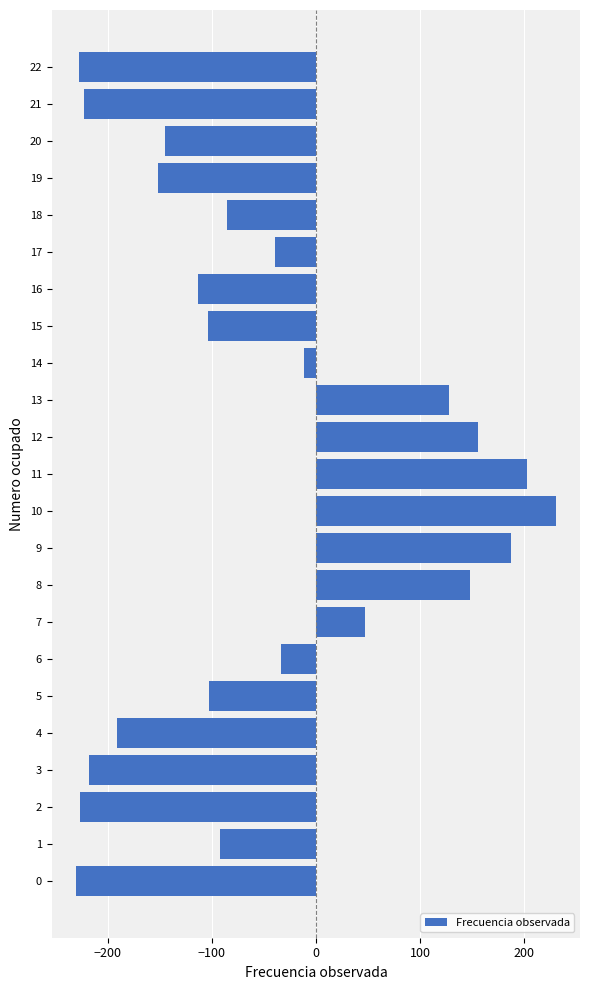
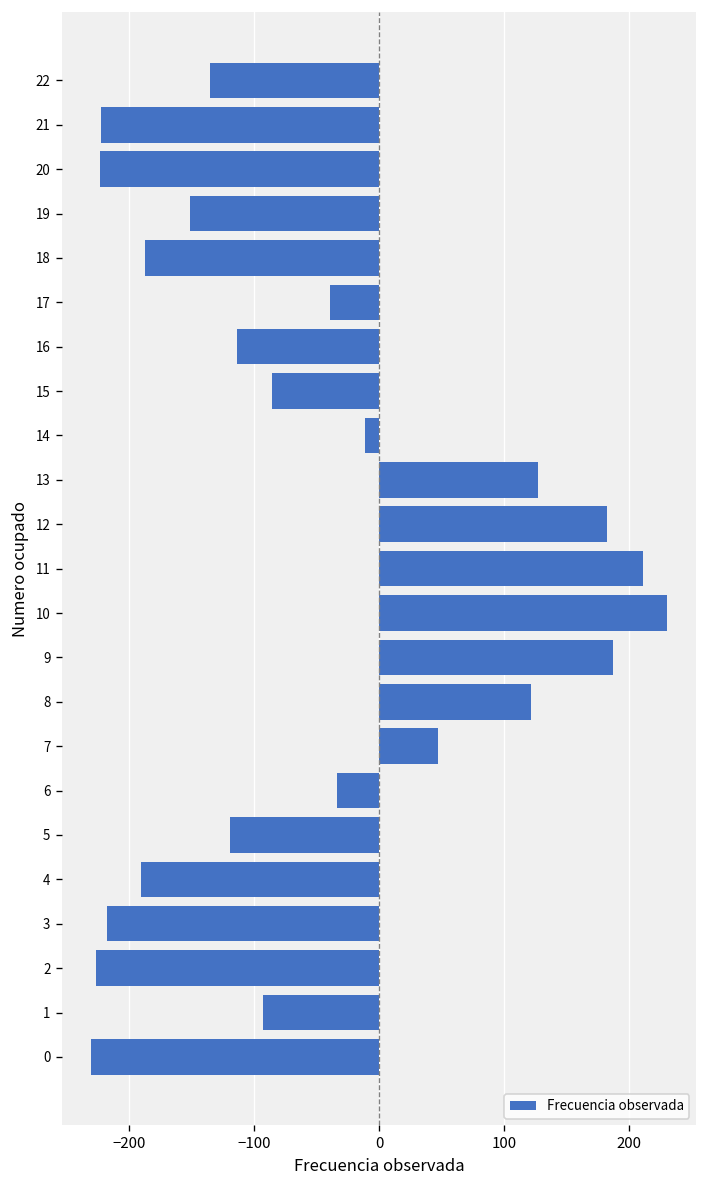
  {
-   "22": -228,
+   "22": -136,
    "21": -223,
-   "20": -145,
+   "20": -224,
    "19": -152,
-   "18": -86,
+   "18": -188,
    "17": -40,
    "16": -114,
-   "15": -104,
+   "15": -86,
    "14": -12,
    "13": 128,
-   "12": 156,
-   "11": 203,
+   "12": 183,
+   "11": 212,
    "10": 231,
    "9": 188,
-   "8": 148,
+   "8": 122,
    "7": 48,
    "6": -34,
-   "5": -103,
+   "5": -120,
    "4": -191,
    "3": -218,
    "2": -227,
    "1": -93,
    "0": -231
  }
